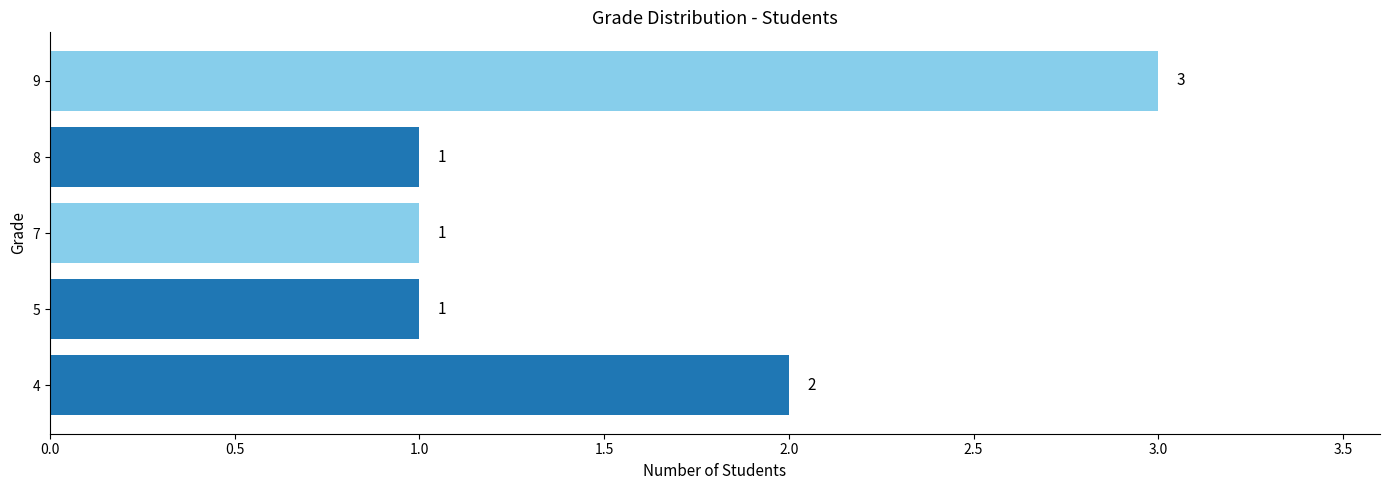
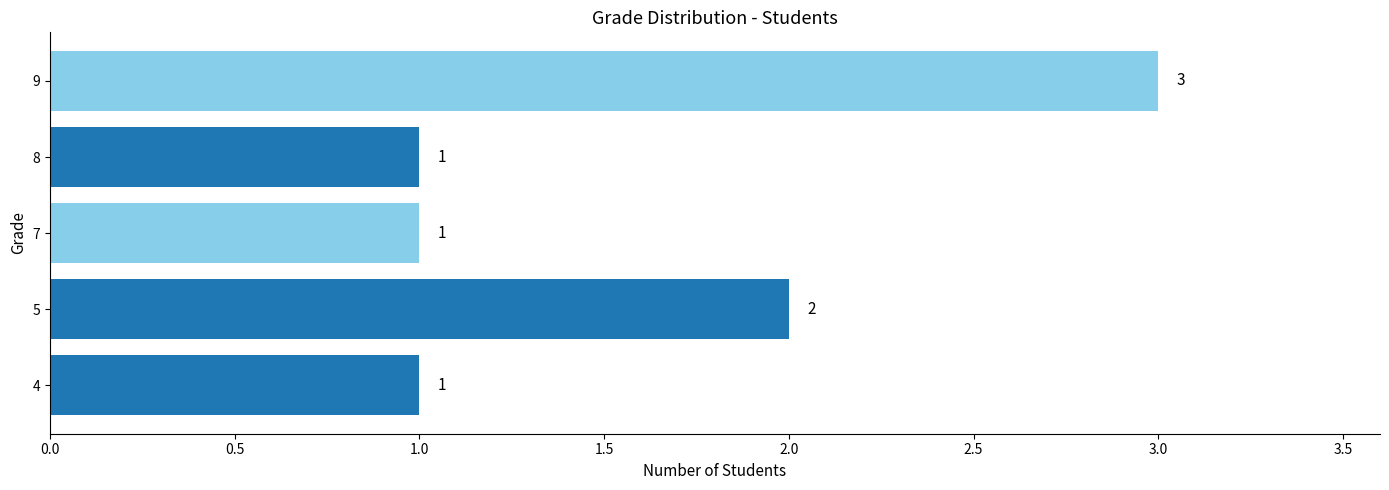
  {
    "9": 3,
    "8": 1,
    "7": 1,
-   "5": 1,
-   "4": 2
+   "5": 2,
+   "4": 1
  }
